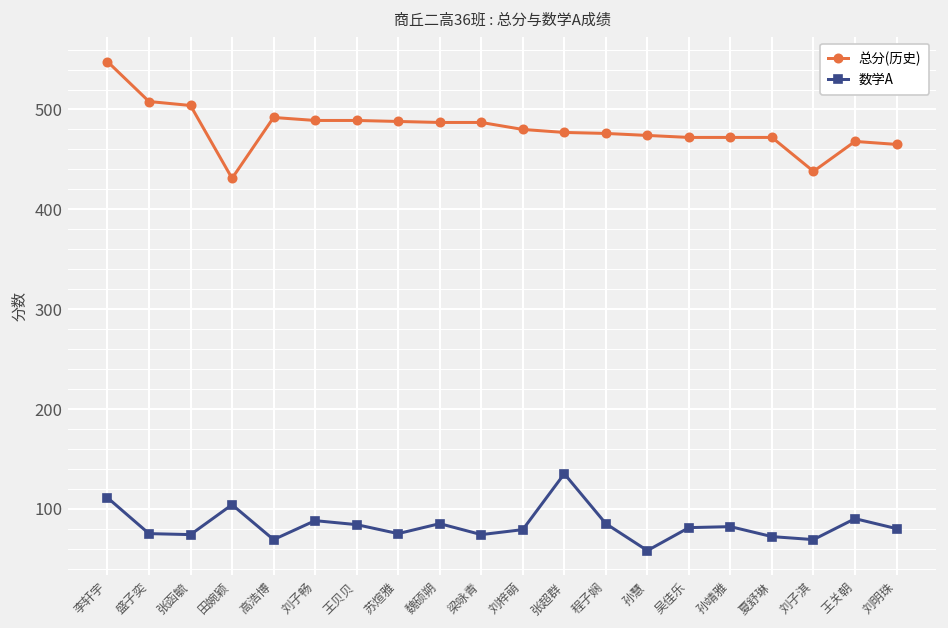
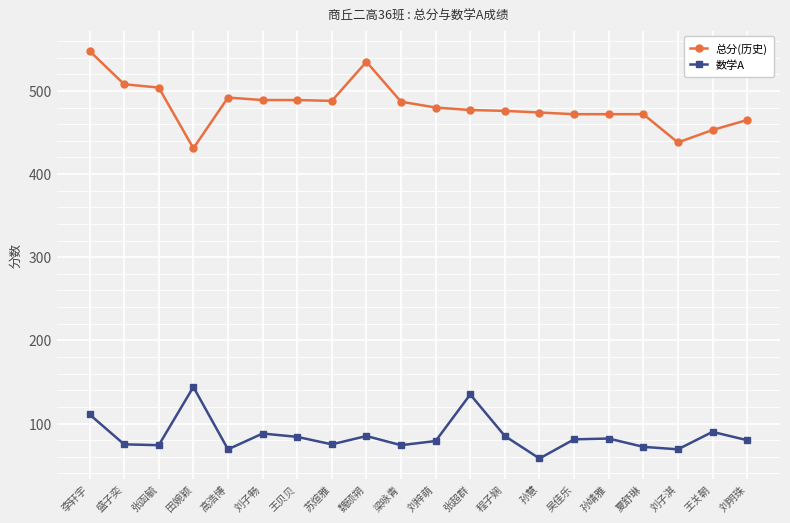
  {
    "总分(历史)": {
      "李轩宇": 550,
      "盛子奕": 510,
      "张函毓": 500,
      "田婉颖": 430,
      "高浩博": 490,
      "刘子畅": 490,
      "王贝贝": 490,
      "苏煊雅": 490,
-     "魏硕朔": 490,
+     "魏硕朔": 540,
      "梁咏青": 490,
      "刘梓萌": 480,
      "张超群": 480,
      "程子娴": 480,
      "孙慧": 470,
      "吴佳乐": 470,
      "孙靖雅": 470,
      "夏舒琳": 470,
      "刘子淇": 440,
-     "王关朝": 470,
+     "王关朝": 450,
      "刘明珠": 470
    },
    "数学A": {
      "李轩宇": 110,
      "盛子奕": 80,
      "张函毓": 70,
-     "田婉颖": 100,
+     "田婉颖": 140,
      "高浩博": 70,
      "刘子畅": 90,
      "王贝贝": 80,
      "苏煊雅": 80,
      "魏硕朔": 90,
      "梁咏青": 70,
      "刘梓萌": 80,
      "张超群": 140,
      "程子娴": 90,
      "孙慧": 60,
      "吴佳乐": 80,
      "孙靖雅": 80,
      "夏舒琳": 70,
      "刘子淇": 70,
      "王关朝": 90,
      "刘明珠": 80
    }
  }
